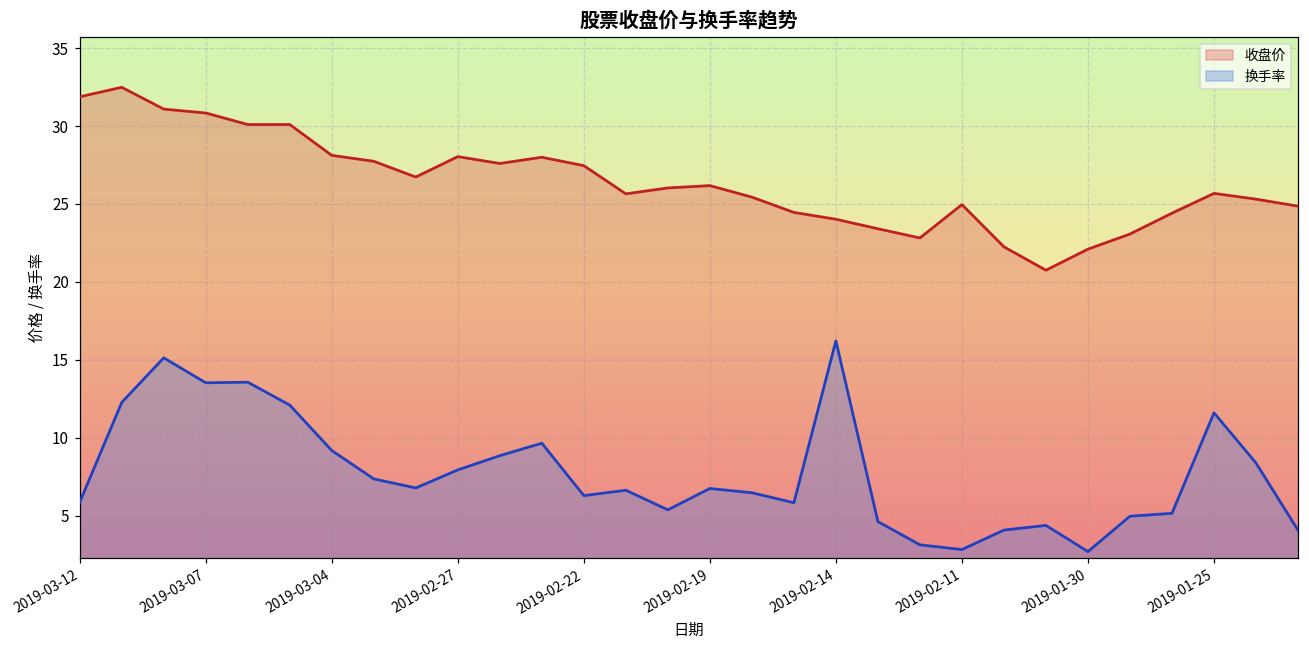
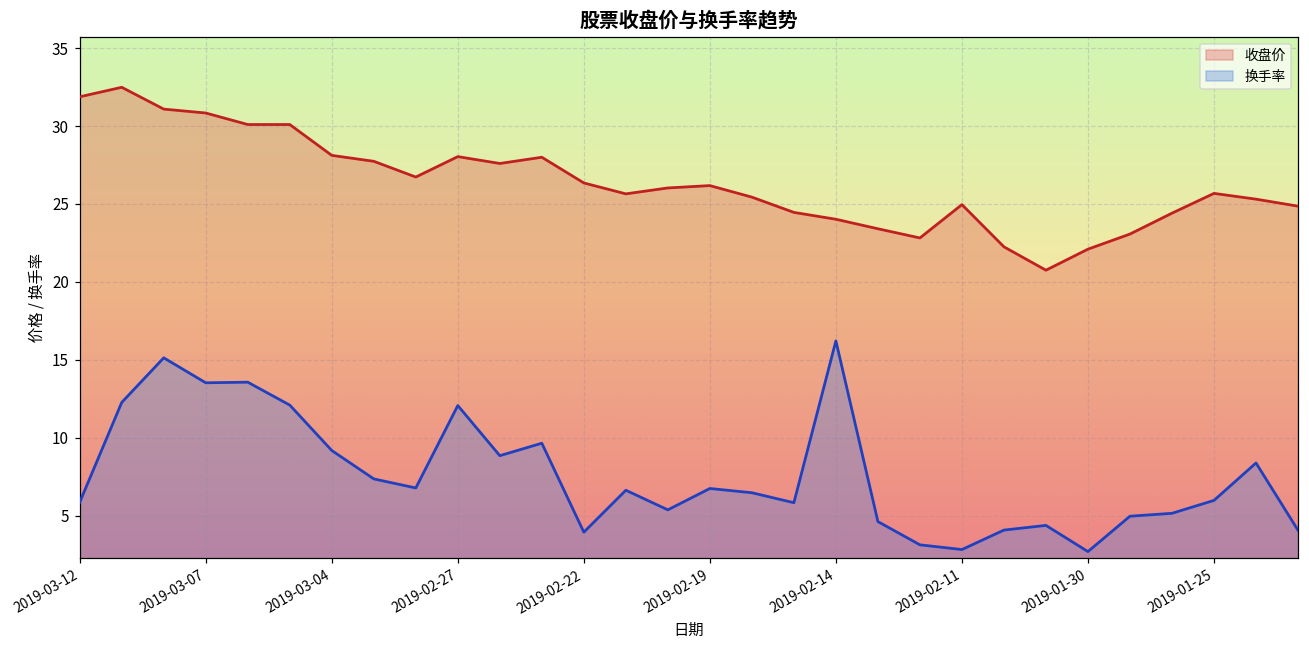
  {
    "收盘价": {
      "2019-03-12": 31.9,
      "2019-03-07": 30.8,
      "2019-03-04": 28.1,
      "2019-02-27": 28.0,
-     "2019-02-22": 27.5,
+     "2019-02-22": 26.4,
      "2019-02-19": 26.2,
      "2019-02-14": 24.0,
      "2019-02-11": 25.0,
      "2019-01-30": 22.1,
      "2019-01-25": 25.7
    },
    "换手率": {
      "2019-03-12": 5.9,
      "2019-03-07": 13.5,
      "2019-03-04": 9.2,
-     "2019-02-27": 7.9,
-     "2019-02-22": 6.3,
+     "2019-02-27": 12.1,
+     "2019-02-22": 3.9,
      "2019-02-19": 6.7,
      "2019-02-14": 16.2,
      "2019-02-11": 2.8,
      "2019-01-30": 2.7,
-     "2019-01-25": 11.6
+     "2019-01-25": 6.0
    }
  }
